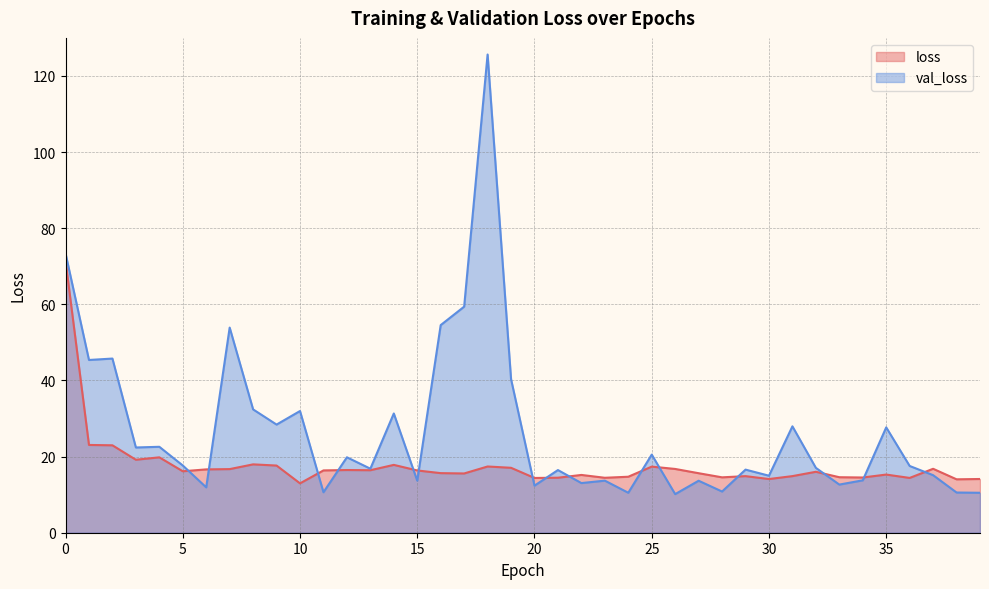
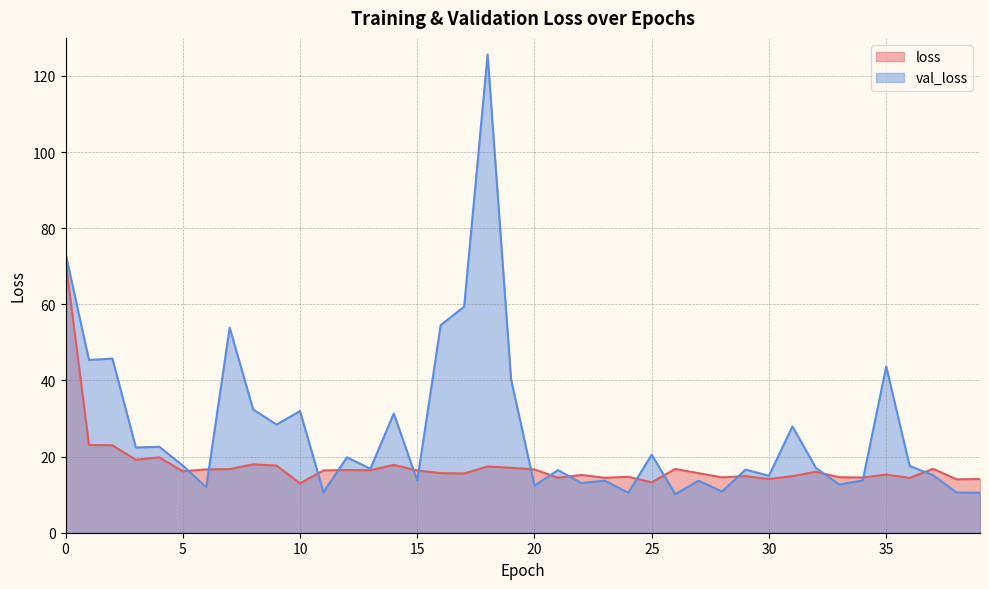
  {
    "loss": {
      "0": 71,
      "5": 16,
      "10": 13,
      "15": 16,
-     "20": 14,
-     "25": 17,
+     "20": 17,
+     "25": 13,
      "30": 14,
      "35": 15
    },
    "val_loss": {
      "0": 73,
      "5": 18,
      "10": 32,
      "15": 14,
      "20": 12,
      "25": 21,
      "30": 15,
-     "35": 28
+     "35": 44
    }
  }
